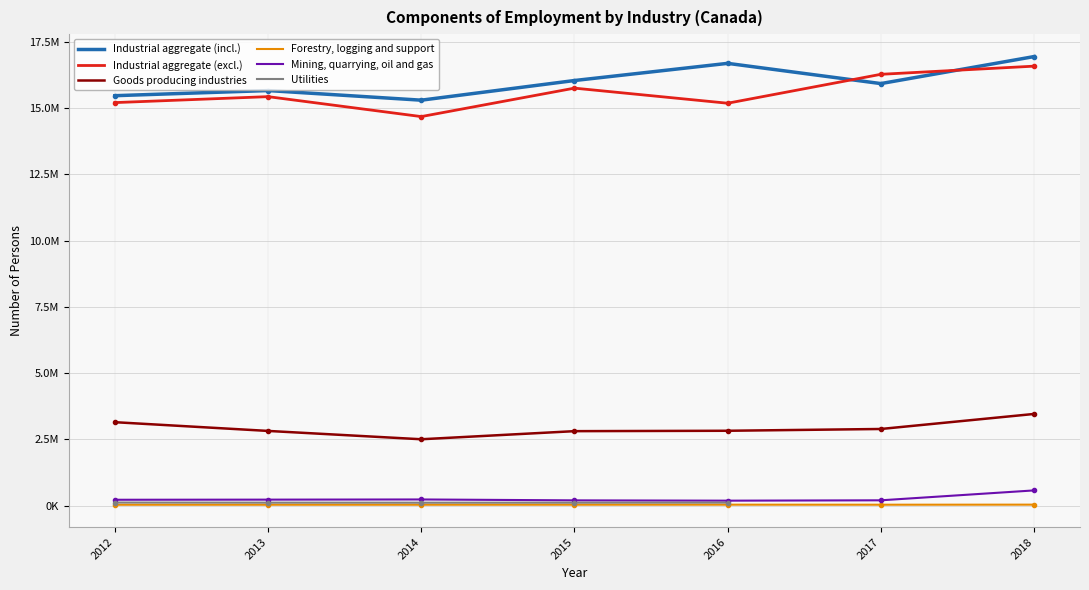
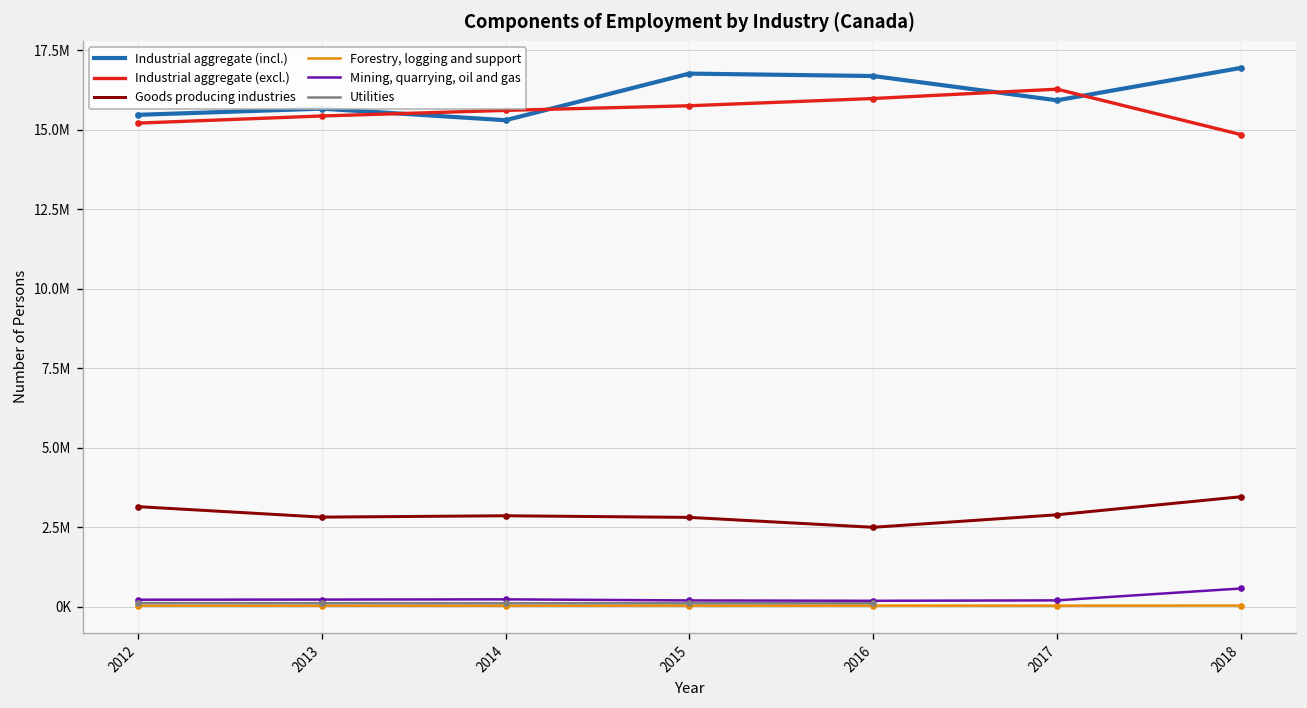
  {
    "Industrial aggregate (incl.)": {
      "2012": 15500000,
      "2013": 15700000,
      "2014": 15300000,
-     "2015": 16000000,
+     "2015": 16800000,
      "2016": 16700000,
      "2017": 15900000,
      "2018": 16900000
    },
    "Industrial aggregate (excl.)": {
      "2012": 15200000,
      "2013": 15400000,
-     "2014": 14700000,
+     "2014": 15600000,
      "2015": 15800000,
-     "2016": 15200000,
+     "2016": 16000000,
      "2017": 16300000,
-     "2018": 16600000
+     "2018": 14900000
    },
    "Goods producing industries": {
      "2012": 3200000,
      "2013": 2800000,
-     "2014": 2500000,
+     "2014": 2900000,
      "2015": 2800000,
-     "2016": 2800000,
+     "2016": 2500000,
      "2017": 2900000,
      "2018": 3500000
    },
    "Forestry, logging and support": {
      "2017": 0,
      "2018": 0
    },
    "Mining, quarrying, oil and gas": {
      "2012": 200000,
      "2013": 200000,
      "2014": 200000,
      "2017": 200000,
      "2018": 600000
    }
  }
